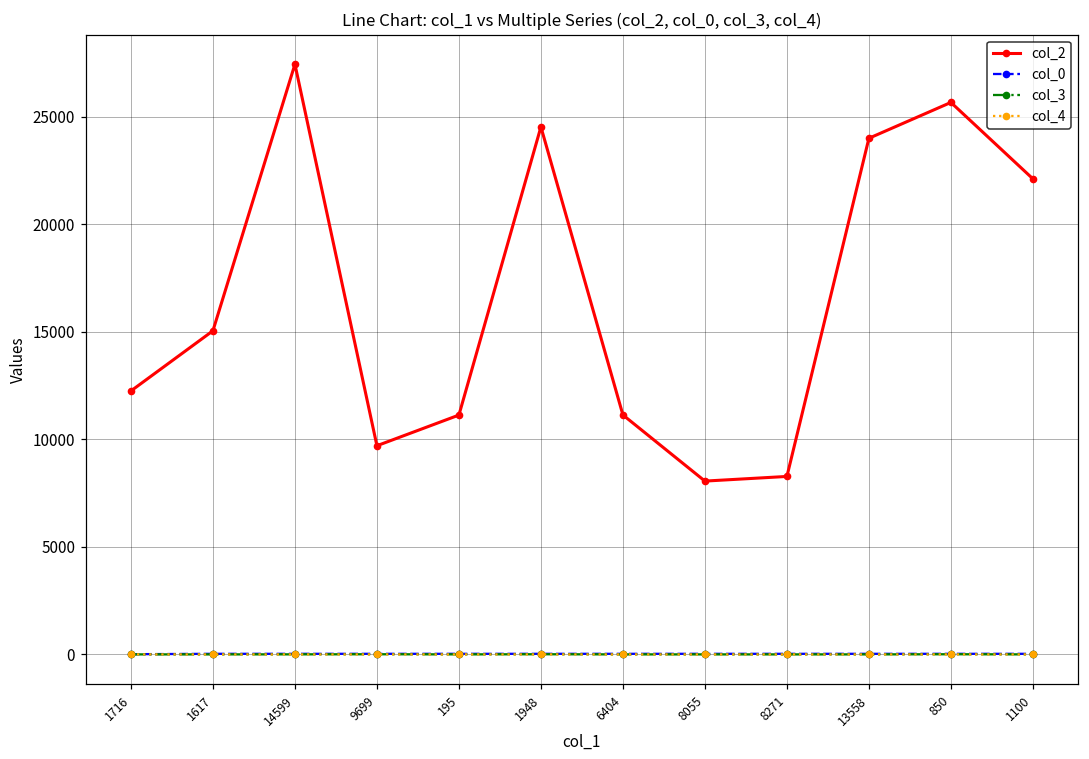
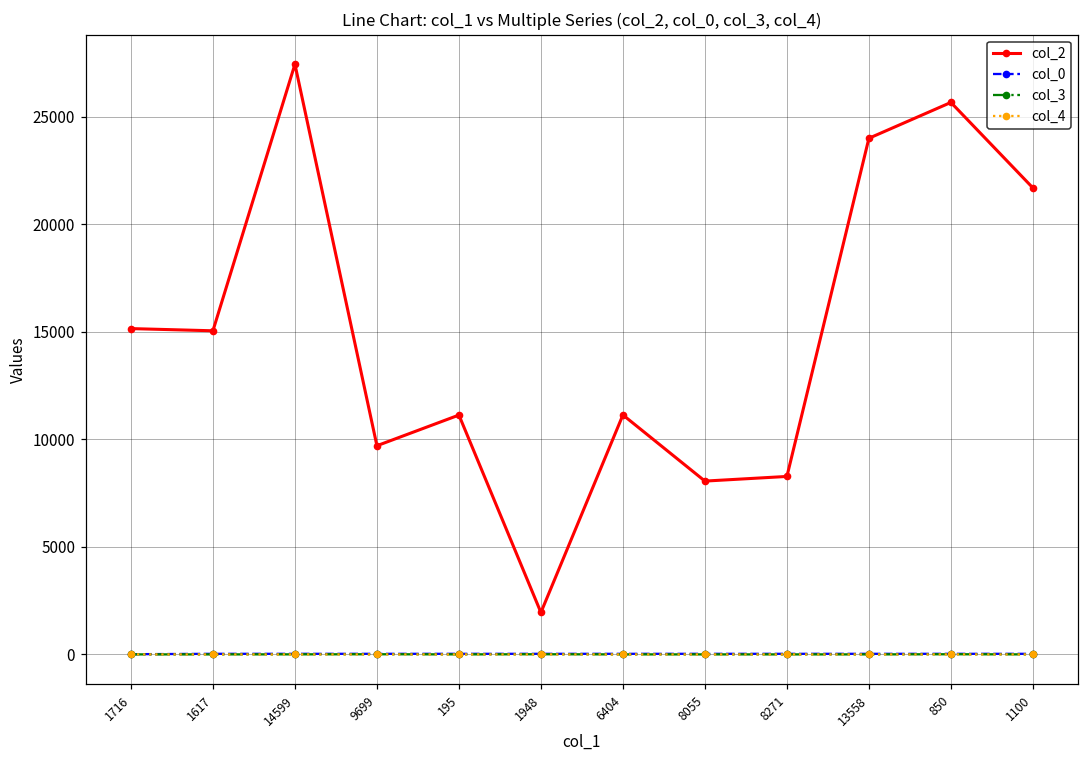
  {
    "col_2": {
-     "1716": 12200,
+     "1716": 15100,
      "1617": 15000,
      "14599": 27400,
      "9699": 9700,
      "195": 11100,
-     "1948": 24500,
+     "1948": 1900,
      "6404": 11100,
      "8055": 8100,
      "8271": 8300,
      "13558": 24000,
      "850": 25700,
-     "1100": 22100
+     "1100": 21700
    }
  }
